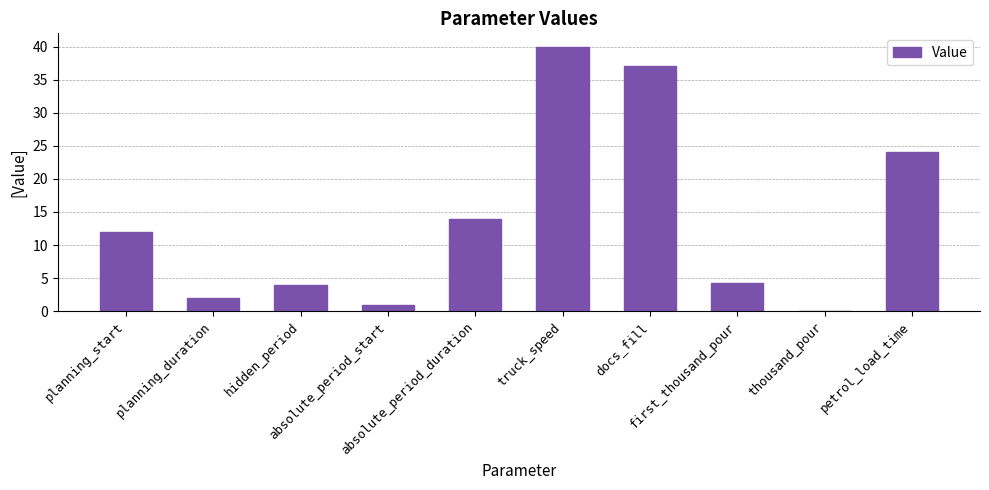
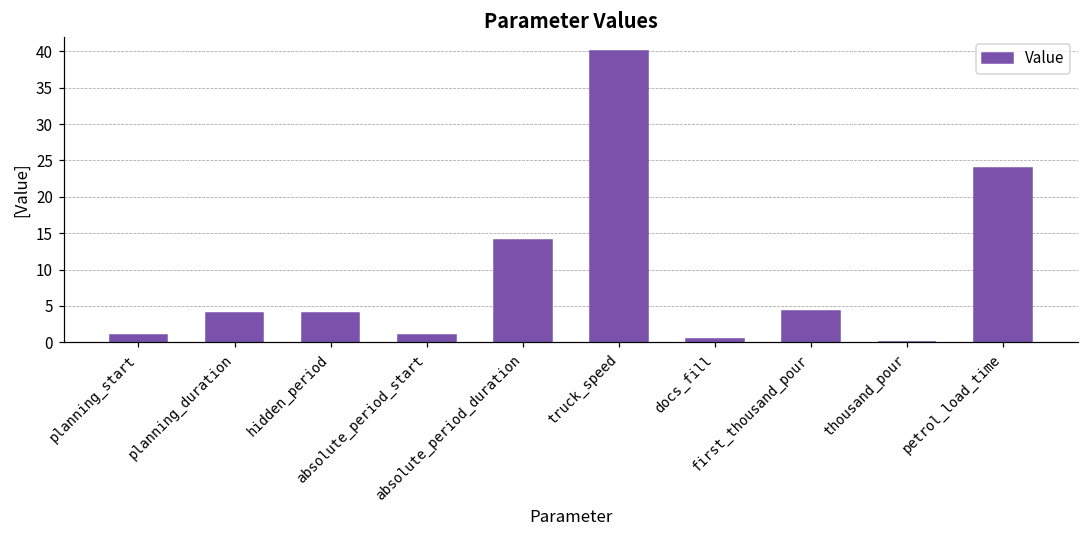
  {
-   "planning_start": 12,
-   "planning_duration": 2,
+   "planning_start": 1,
+   "planning_duration": 4,
    "hidden_period": 4,
    "absolute_period_start": 1,
    "absolute_period_duration": 14,
    "truck_speed": 40,
-   "docs_fill": 37,
+   "docs_fill": 1,
    "first_thousand_pour": 4,
    "petrol_load_time": 24
  }
